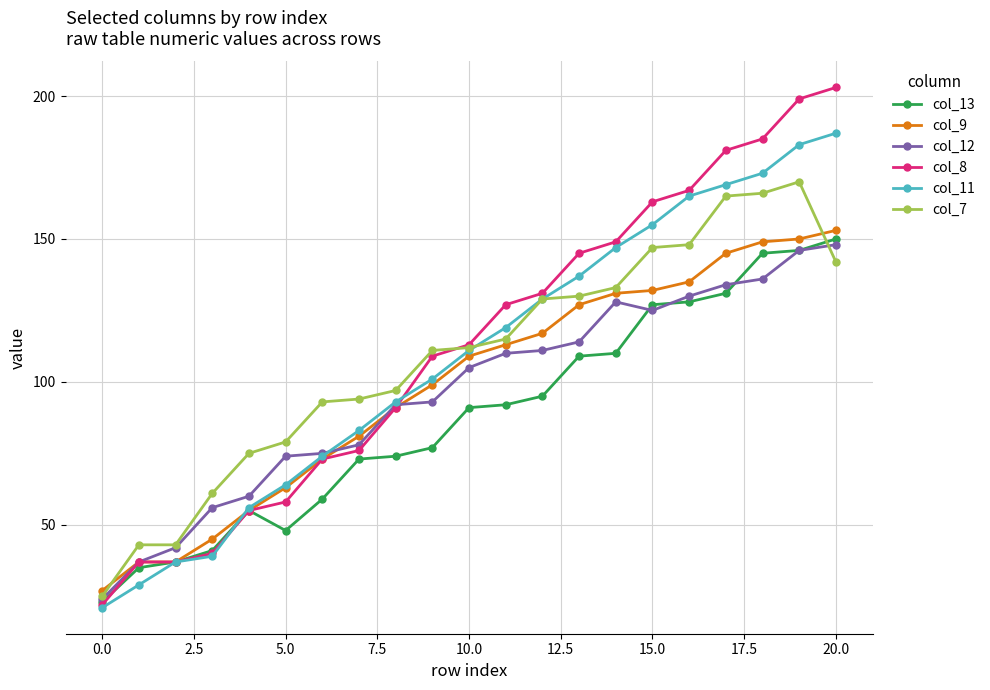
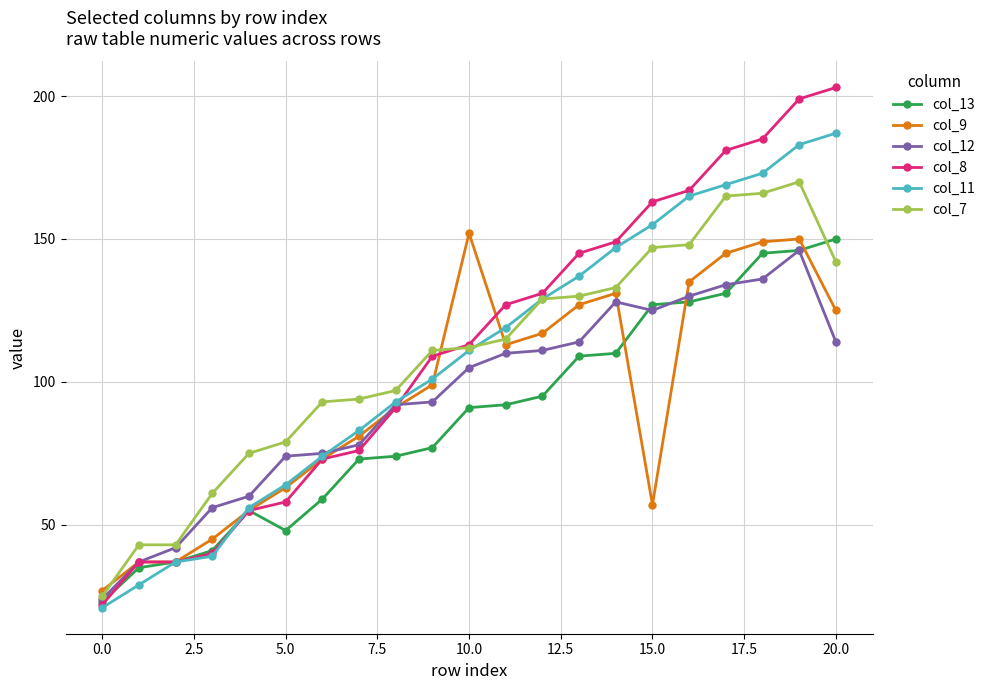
  {
    "col_13": {
      "0.0": 23,
      "5.0": 48,
      "10.0": 91,
      "15.0": 127,
      "20.0": 150
    },
    "col_9": {
      "0.0": 27,
      "5.0": 63,
-     "10.0": 109,
-     "15.0": 132,
-     "20.0": 153
+     "10.0": 152,
+     "15.0": 57,
+     "20.0": 125
    },
    "col_12": {
      "0.0": 24,
      "5.0": 74,
      "10.0": 105,
      "15.0": 125,
-     "20.0": 148
+     "20.0": 114
    },
    "col_8": {
      "0.0": 22,
      "5.0": 58,
      "10.0": 113,
      "15.0": 163,
      "20.0": 203
    },
    "col_11": {
      "0.0": 21,
      "5.0": 64,
      "10.0": 111,
      "15.0": 155,
      "20.0": 187
    },
    "col_7": {
      "0.0": 25,
      "5.0": 79,
      "10.0": 112,
      "15.0": 147,
      "20.0": 142
    }
  }
